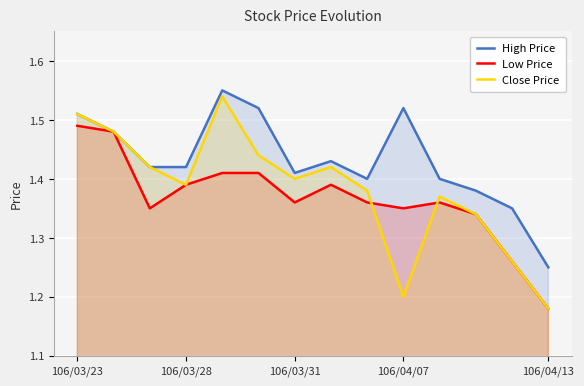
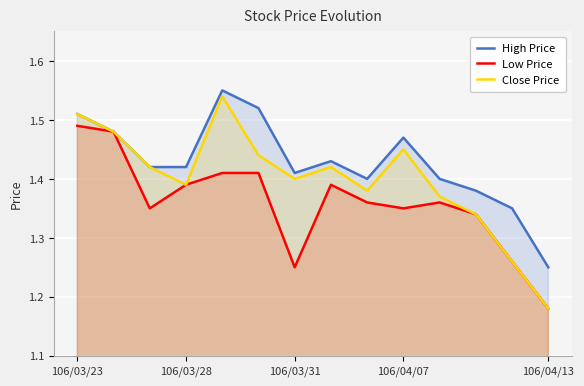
  {
    "High Price": {
      "106/03/28": 1.42,
      "106/03/31": 1.41,
-     "106/04/07": 1.52,
+     "106/04/07": 1.47,
      "106/04/13": 1.25
    },
    "Low Price": {
      "106/03/23": 1.49,
-     "106/03/31": 1.36,
+     "106/03/31": 1.25,
      "106/04/07": 1.35
    },
    "Close Price": {
      "106/03/31": 1.40,
-     "106/04/07": 1.20
+     "106/04/07": 1.45
    }
  }
